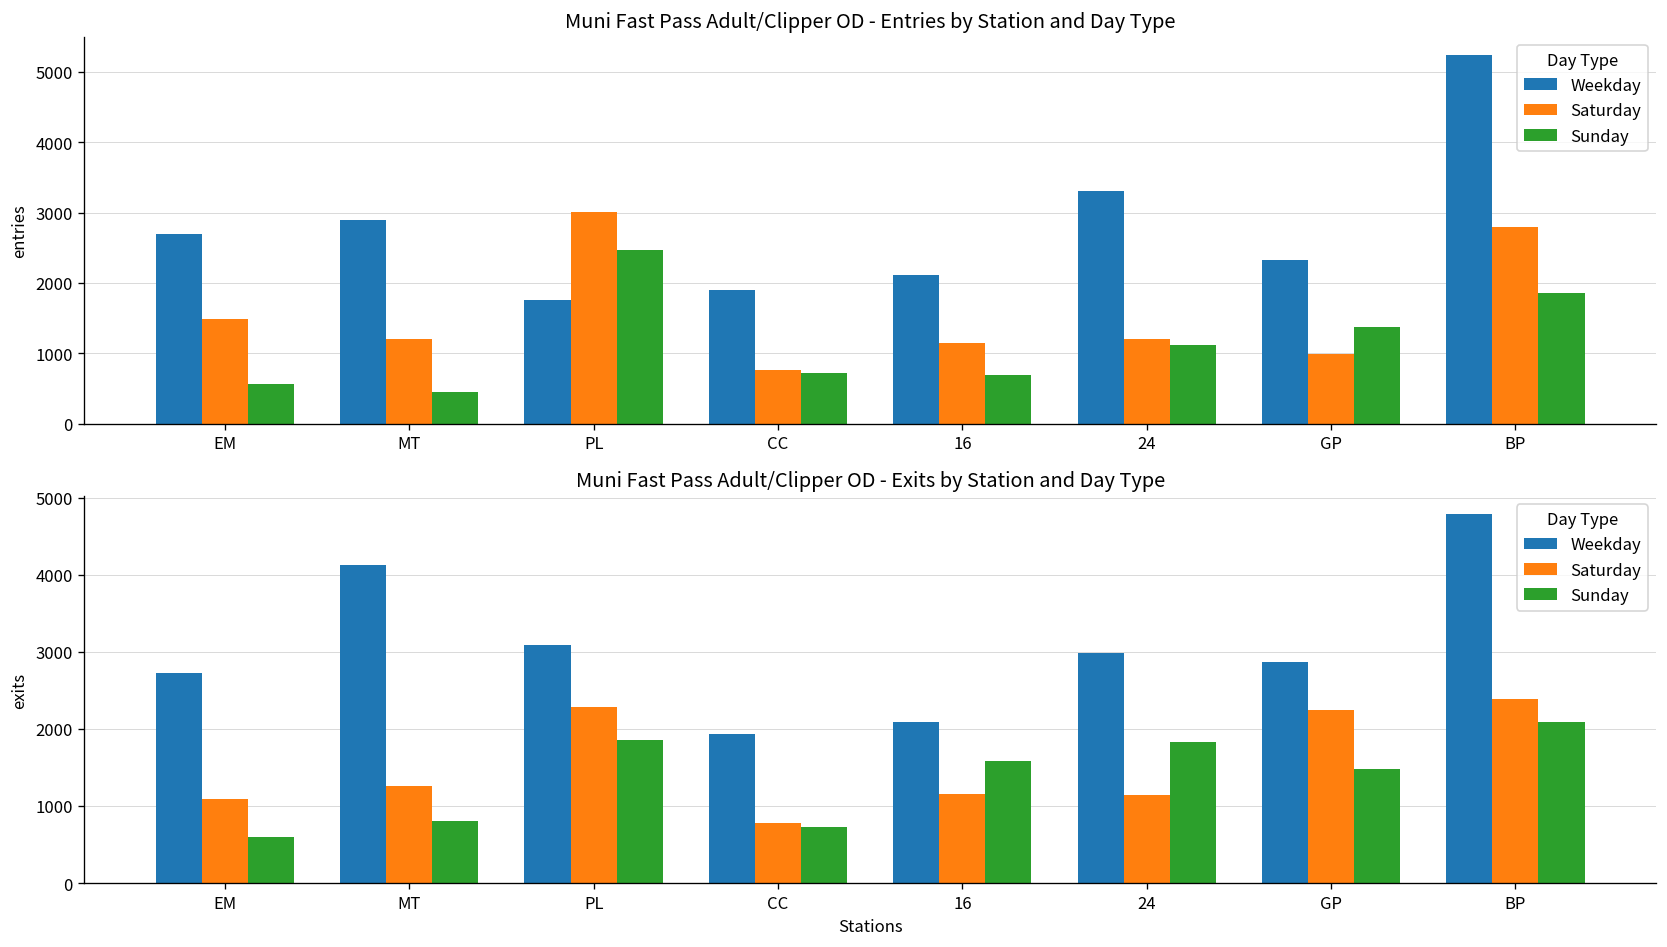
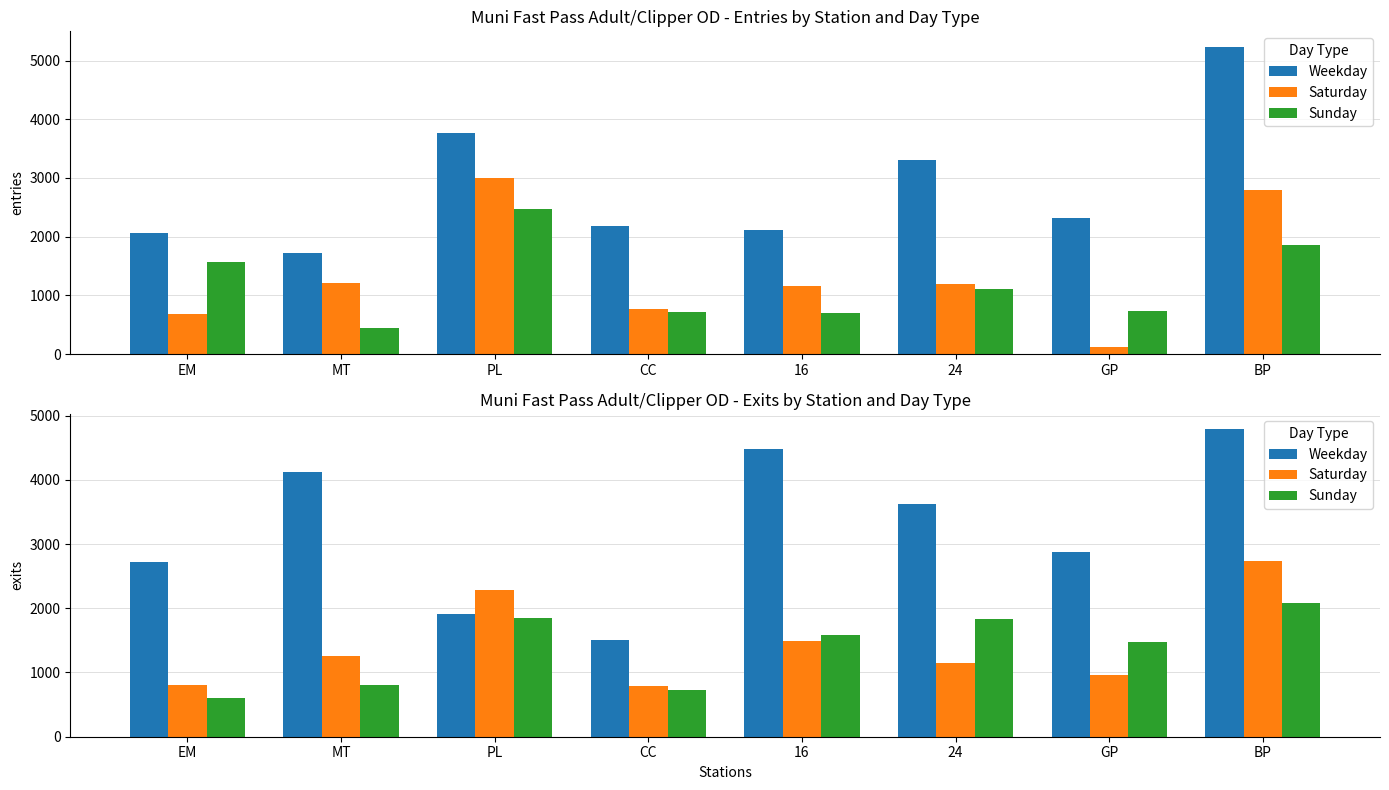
  {
    "Muni Fast Pass Adult/Clipper OD - Entries by Station and Day Type": {
      "Weekday": {
-       "EM": 2700,
-       "MT": 2900,
-       "PL": 1800,
-       "CC": 1900,
+       "EM": 2100,
+       "MT": 1700,
+       "PL": 3800,
+       "CC": 2200,
        "16": 2100,
        "24": 3300,
        "GP": 2300,
        "BP": 5200
      },
      "Saturday": {
-       "EM": 1500,
+       "EM": 700,
        "MT": 1200,
        "PL": 3000,
        "CC": 800,
        "16": 1200,
        "24": 1200,
-       "GP": 1000,
+       "GP": 100,
        "BP": 2800
      },
      "Sunday": {
-       "EM": 600,
+       "EM": 1600,
        "MT": 400,
        "PL": 2500,
        "CC": 700,
        "16": 700,
        "24": 1100,
-       "GP": 1400,
+       "GP": 700,
        "BP": 1900
      }
    },
    "Muni Fast Pass Adult/Clipper OD - Exits by Station and Day Type": {
      "Weekday": {
        "EM": 2700,
        "MT": 4100,
-       "PL": 3100,
-       "CC": 1900,
-       "16": 2100,
-       "24": 3000,
+       "PL": 1900,
+       "CC": 1500,
+       "16": 4500,
+       "24": 3600,
        "GP": 2900,
        "BP": 4800
      },
      "Saturday": {
-       "EM": 1100,
+       "EM": 800,
        "MT": 1300,
        "PL": 2300,
        "CC": 800,
-       "16": 1200,
+       "16": 1500,
        "24": 1100,
-       "GP": 2200,
-       "BP": 2400
+       "GP": 1000,
+       "BP": 2700
      },
      "Sunday": {
        "EM": 600,
        "MT": 800,
        "PL": 1900,
        "CC": 700,
        "16": 1600,
        "24": 1800,
        "GP": 1500,
        "BP": 2100
      }
    }
  }
